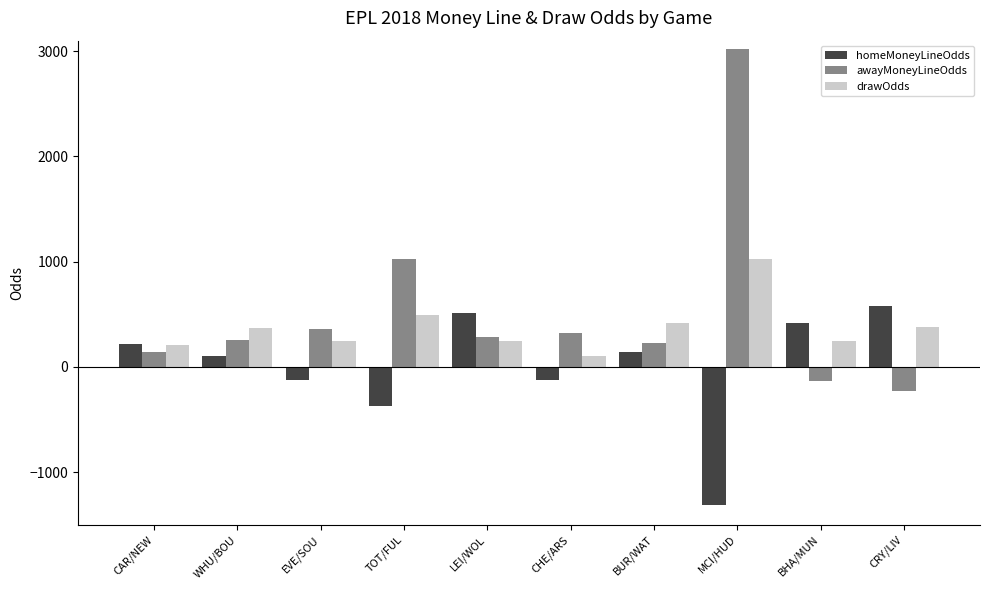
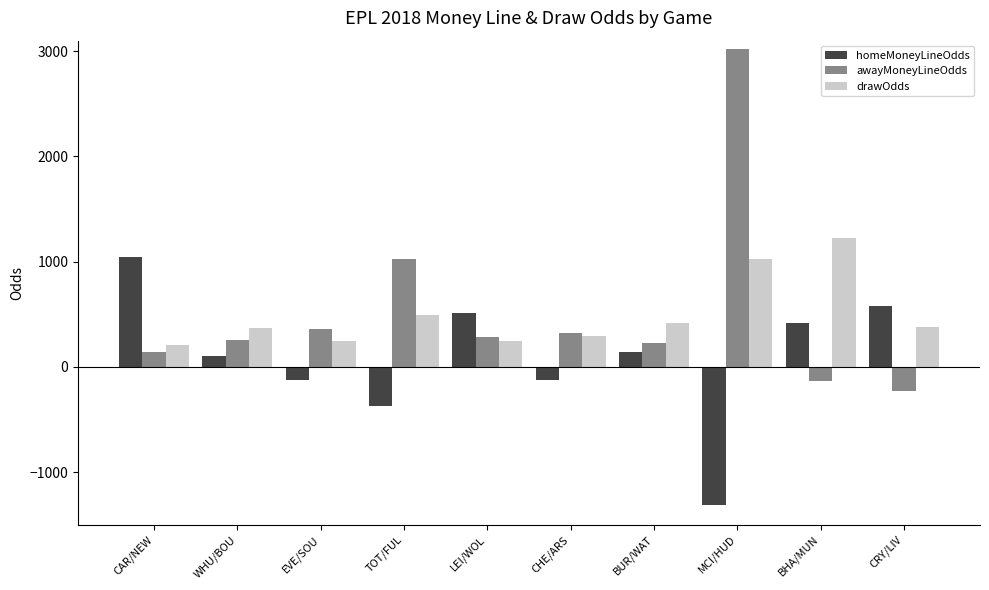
  {
    "homeMoneyLineOdds": {
-     "CAR/NEW": 220,
+     "CAR/NEW": 1050,
      "WHU/BOU": 110,
      "EVE/SOU": -120,
      "TOT/FUL": -380,
      "LEI/WOL": 520,
      "CHE/ARS": -130,
      "BUR/WAT": 150,
      "MCI/HUD": -1320,
      "BHA/MUN": 420,
      "CRY/LIV": 580
    },
    "awayMoneyLineOdds": {
      "CAR/NEW": 150,
      "WHU/BOU": 260,
      "EVE/SOU": 360,
      "TOT/FUL": 1030,
      "LEI/WOL": 280,
      "CHE/ARS": 330,
      "BUR/WAT": 230,
      "MCI/HUD": 3020,
      "BHA/MUN": -130,
      "CRY/LIV": -230
    },
    "drawOdds": {
      "CAR/NEW": 210,
      "WHU/BOU": 370,
      "EVE/SOU": 250,
      "TOT/FUL": 500,
      "LEI/WOL": 250,
-     "CHE/ARS": 100,
+     "CHE/ARS": 290,
      "BUR/WAT": 420,
      "MCI/HUD": 1030,
-     "BHA/MUN": 250,
+     "BHA/MUN": 1230,
      "CRY/LIV": 380
    }
  }
